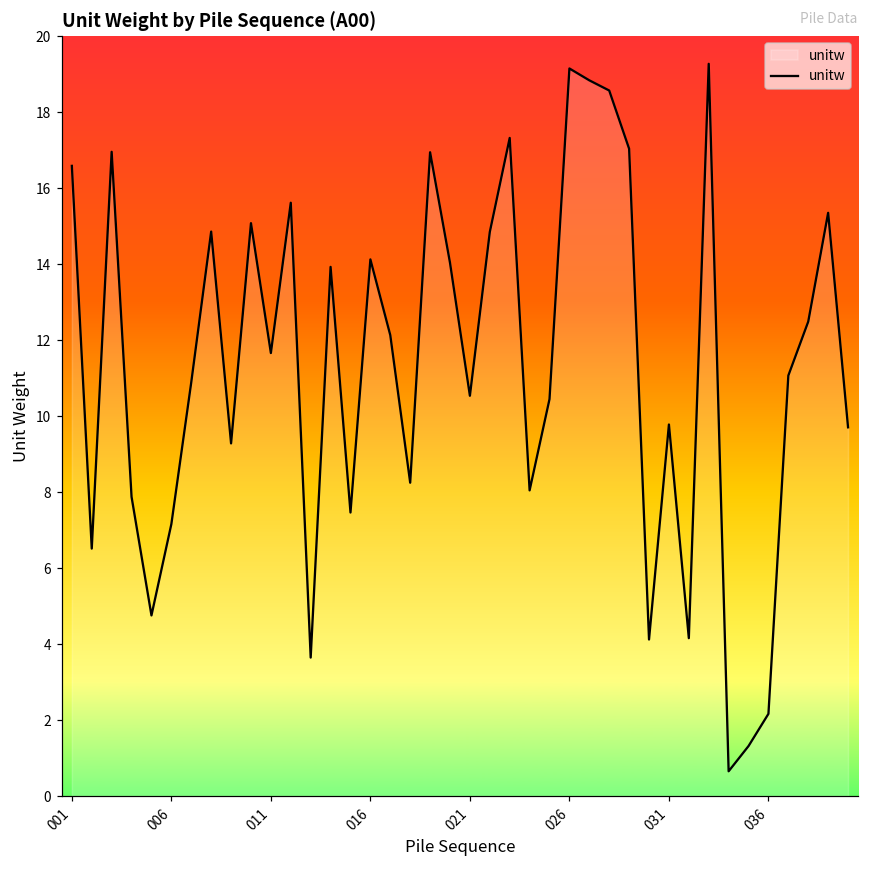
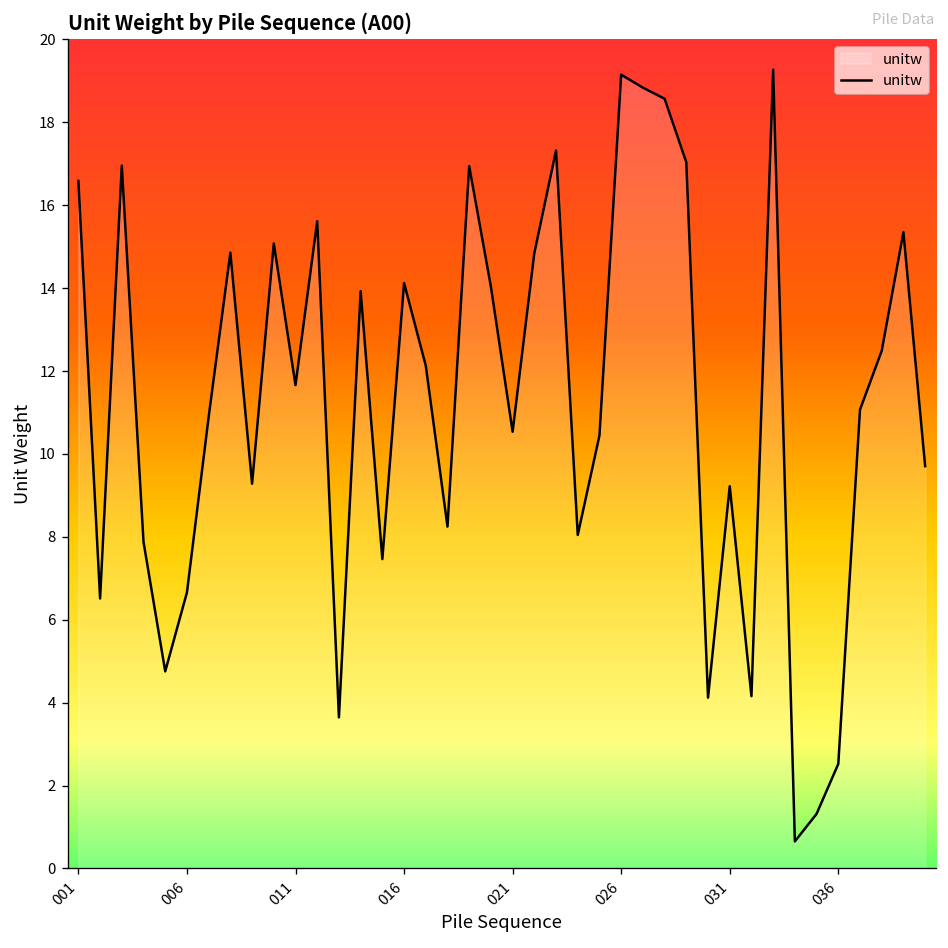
  {
    "001": 16.6,
-   "006": 7.2,
+   "006": 6.7,
    "011": 11.7,
    "016": 14.1,
    "021": 10.5,
    "026": 19.1,
-   "031": 9.8,
-   "036": 2.2
+   "031": 9.2,
+   "036": 2.5
  }
